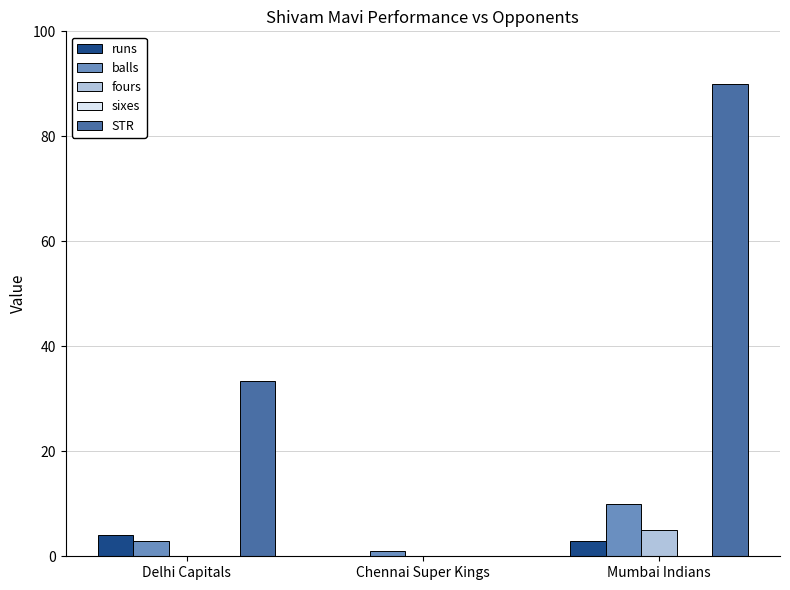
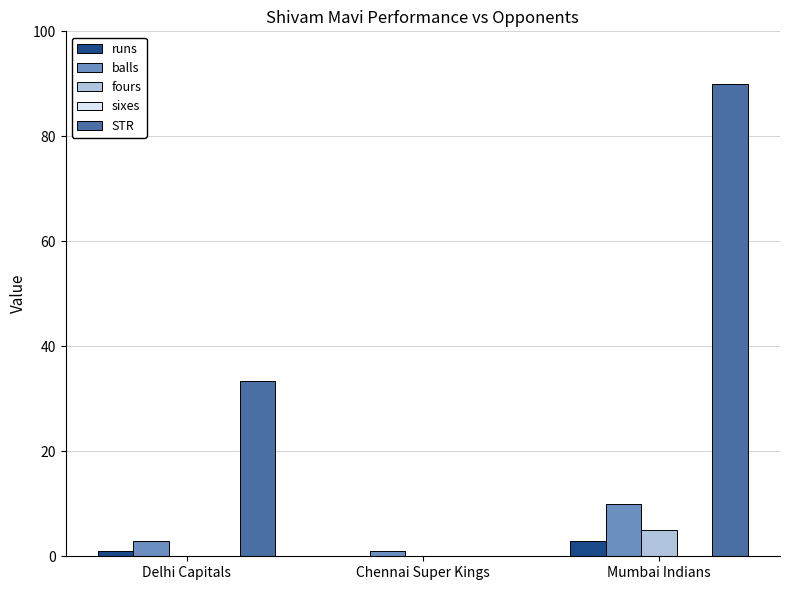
  {
    "runs": {
-     "Delhi Capitals": 4,
+     "Delhi Capitals": 1,
      "Chennai Super Kings": 0,
      "Mumbai Indians": 3
    },
    "fours": {
      "Delhi Capitals": 0,
      "Chennai Super Kings": 0,
      "Mumbai Indians": 5
    },
    "sixes": {
      "Delhi Capitals": 0,
      "Chennai Super Kings": 0,
      "Mumbai Indians": 0
    }
  }
